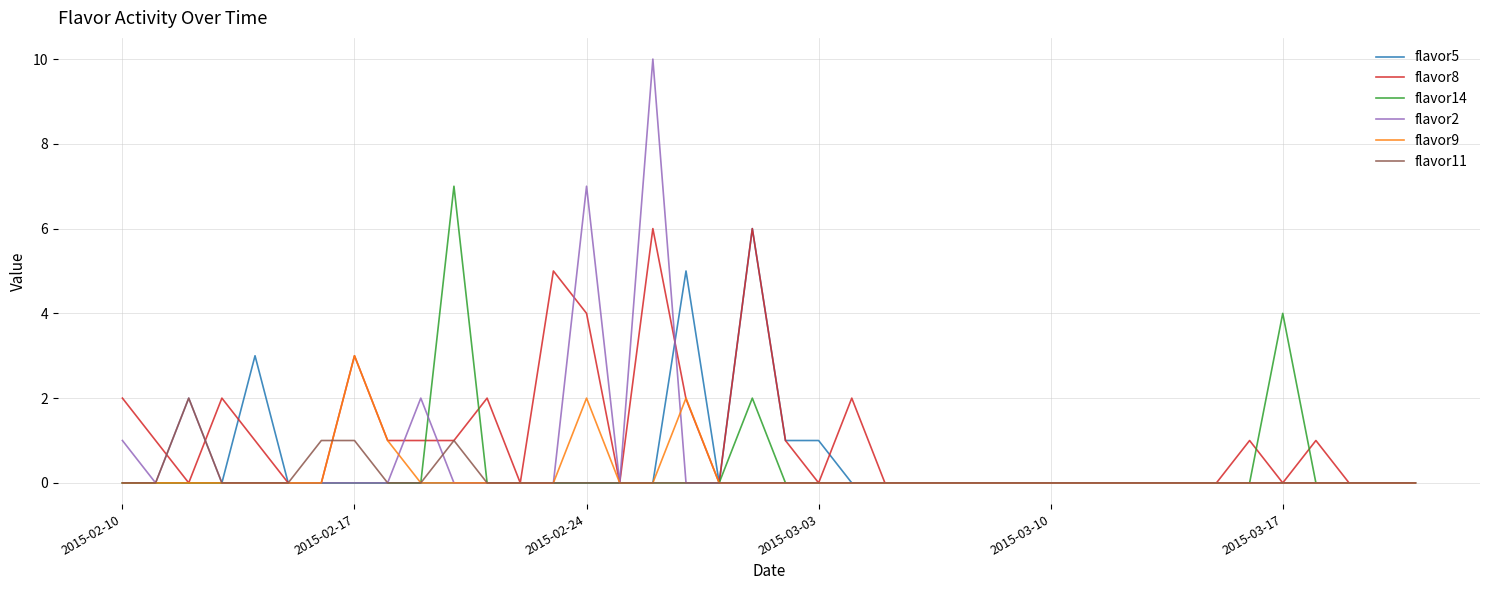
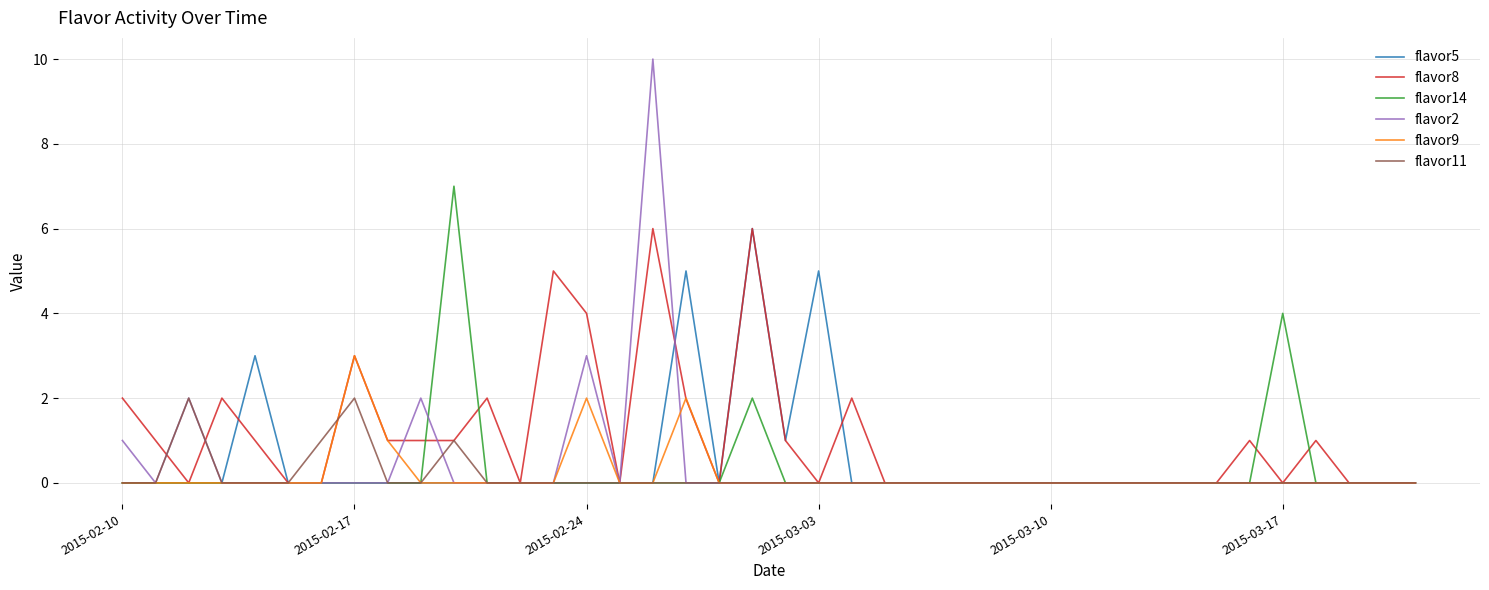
  {
    "flavor5": {
-     "2015-03-03": 1
+     "2015-03-03": 5
    },
    "flavor8": {
      "2015-02-10": 2,
      "2015-02-24": 4
    },
    "flavor14": {
      "2015-03-17": 4
    },
    "flavor2": {
      "2015-02-10": 1,
-     "2015-02-24": 7
+     "2015-02-24": 3
    },
    "flavor9": {
      "2015-02-24": 2
    },
    "flavor11": {
-     "2015-02-17": 1
+     "2015-02-17": 2
    }
  }
